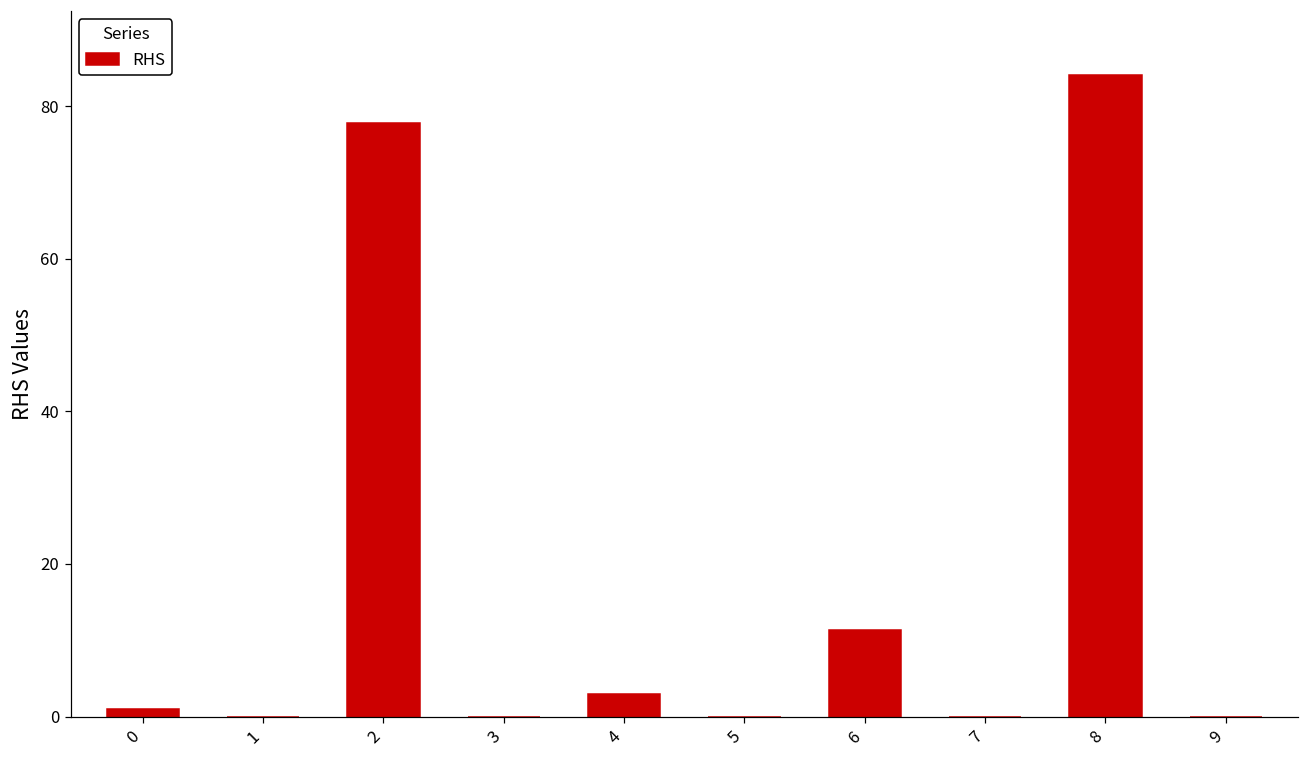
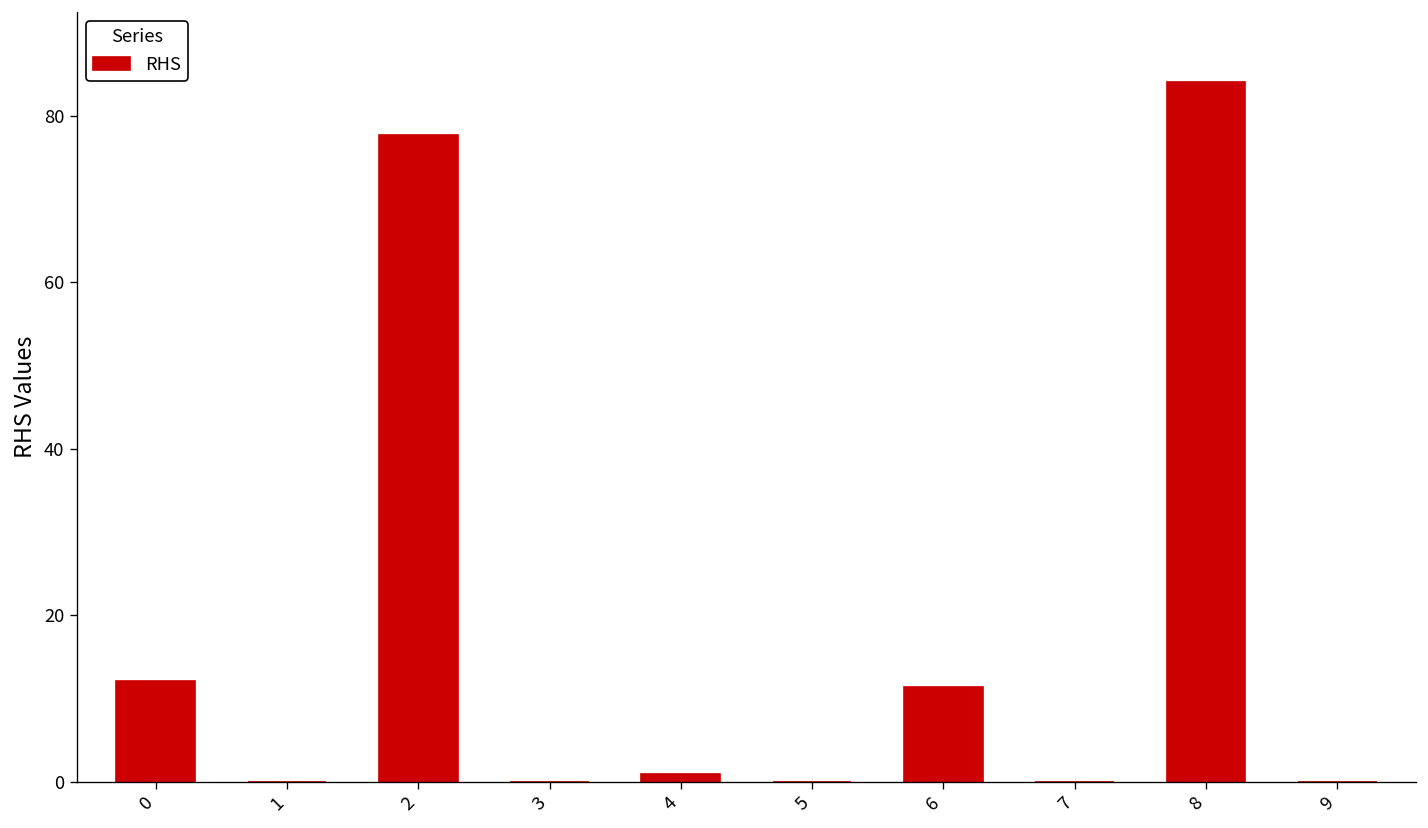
  {
-   "0": 1,
+   "0": 12,
    "1": 0,
    "2": 78,
    "3": 0,
-   "4": 3,
+   "4": 1,
    "5": 0,
    "6": 11,
    "7": 0,
    "8": 84,
    "9": 0
  }
